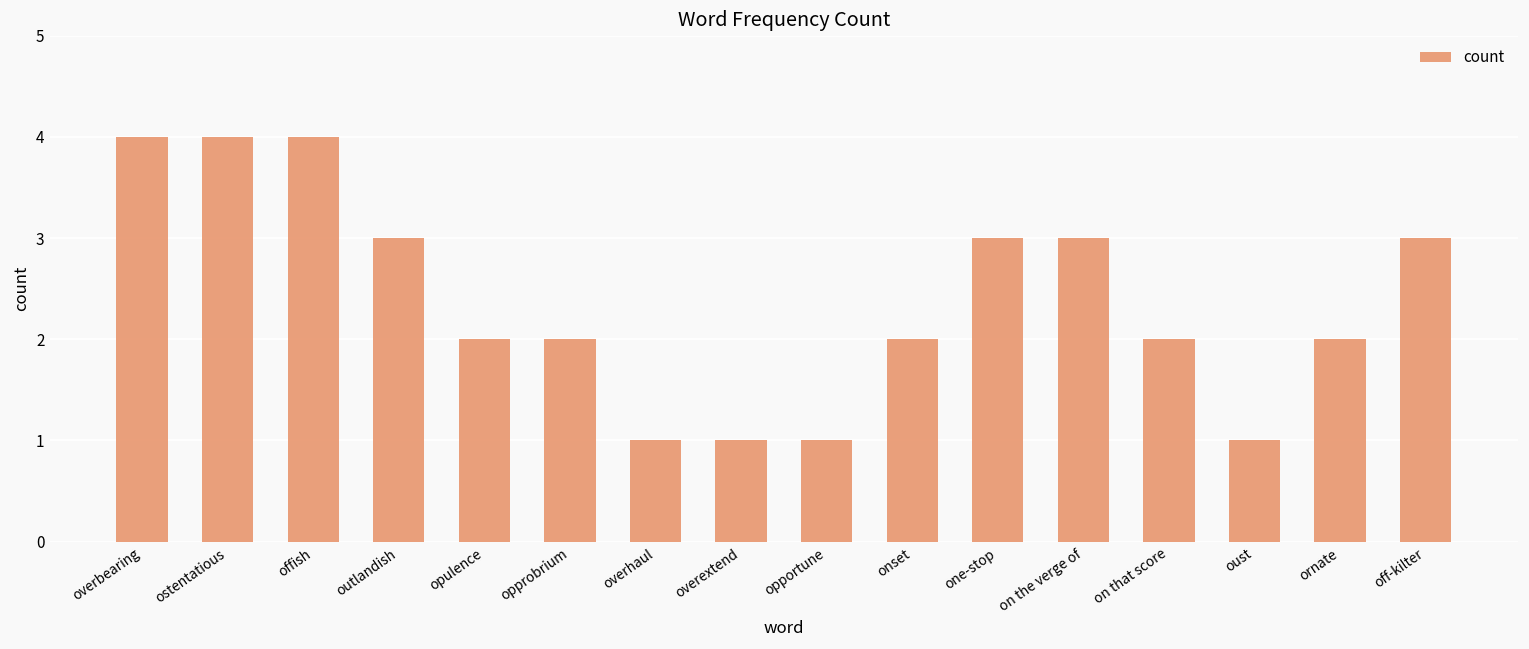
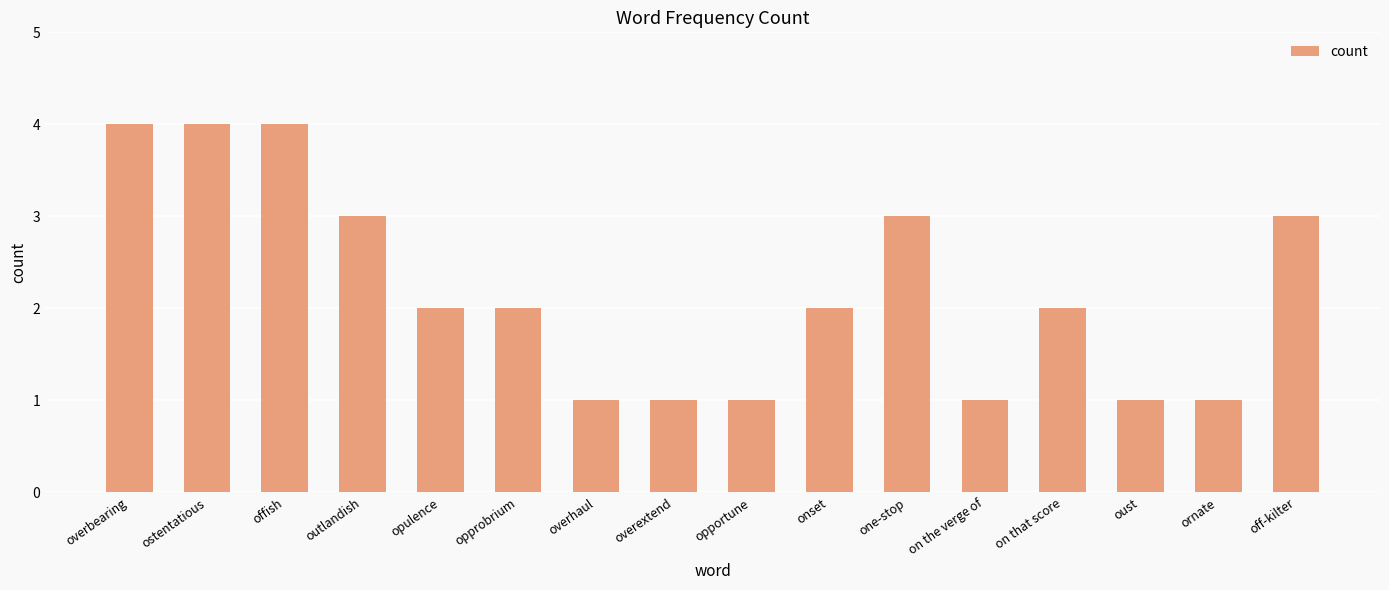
  {
    "overbearing": 4,
    "ostentatious": 4,
    "offish": 4,
    "outlandish": 3,
    "opulence": 2,
    "opprobrium": 2,
    "overhaul": 1,
    "overextend": 1,
    "opportune": 1,
    "onset": 2,
    "one-stop": 3,
-   "on the verge of": 3,
+   "on the verge of": 1,
    "on that score": 2,
    "oust": 1,
-   "ornate": 2,
+   "ornate": 1,
    "off-kilter": 3
  }
